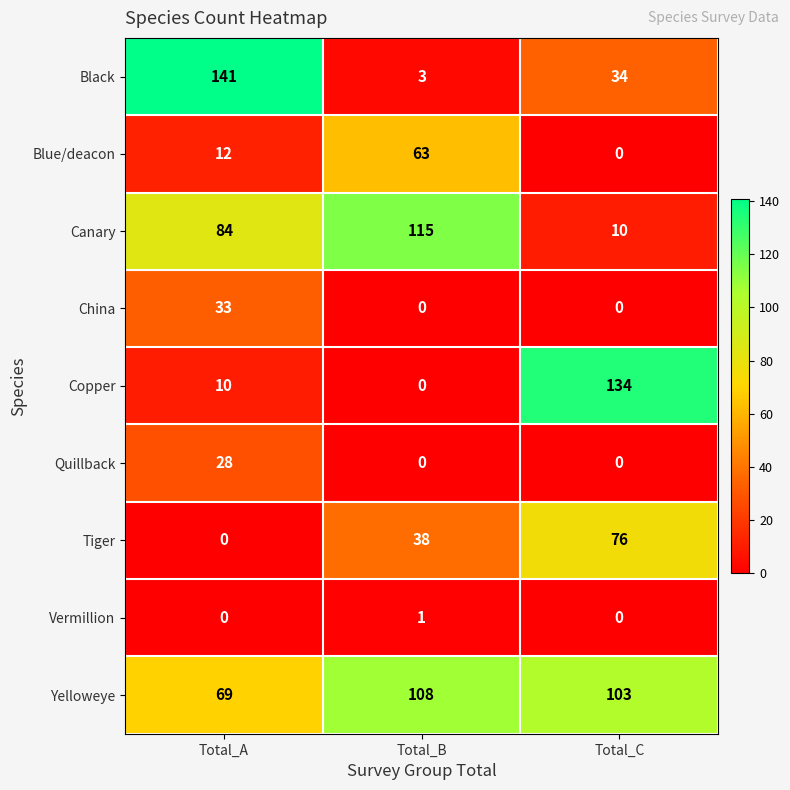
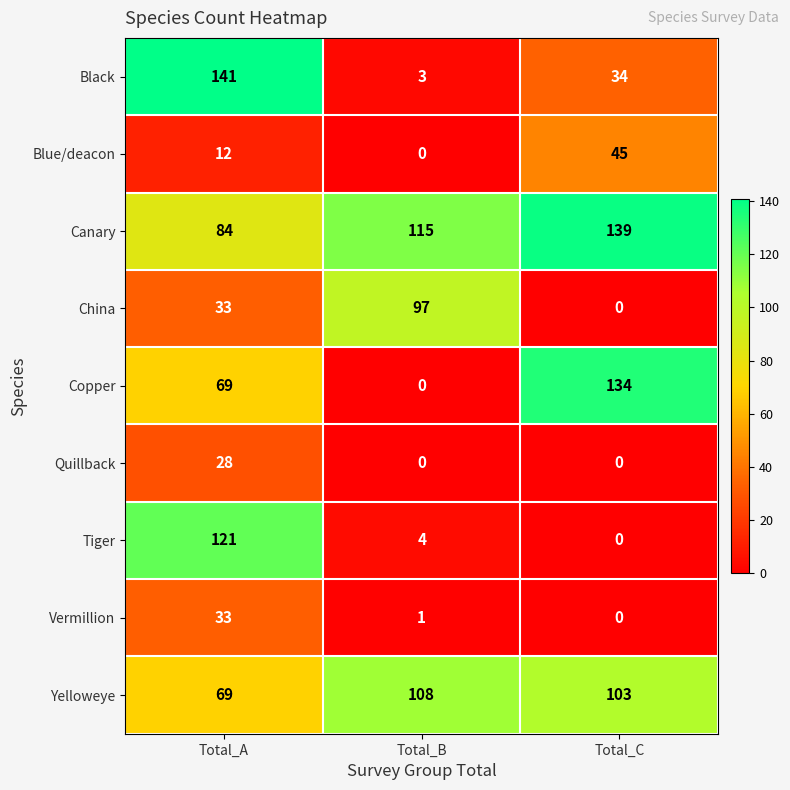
  {
    "Black": {
      "Total_A": 141,
      "Total_B": 3,
      "Total_C": 34
    },
    "Blue/deacon": {
      "Total_A": 12,
-     "Total_B": 63,
-     "Total_C": 0
+     "Total_B": 0,
+     "Total_C": 45
    },
    "Canary": {
      "Total_A": 84,
      "Total_B": 115,
-     "Total_C": 10
+     "Total_C": 139
    },
    "China": {
      "Total_A": 33,
-     "Total_B": 0,
+     "Total_B": 97,
      "Total_C": 0
    },
    "Copper": {
-     "Total_A": 10,
+     "Total_A": 69,
      "Total_B": 0,
      "Total_C": 134
    },
    "Quillback": {
      "Total_A": 28,
      "Total_B": 0,
      "Total_C": 0
    },
    "Tiger": {
-     "Total_A": 0,
-     "Total_B": 38,
-     "Total_C": 76
+     "Total_A": 121,
+     "Total_B": 4,
+     "Total_C": 0
    },
    "Vermillion": {
-     "Total_A": 0,
+     "Total_A": 33,
      "Total_B": 1,
      "Total_C": 0
    },
    "Yelloweye": {
      "Total_A": 69,
      "Total_B": 108,
      "Total_C": 103
    }
  }
